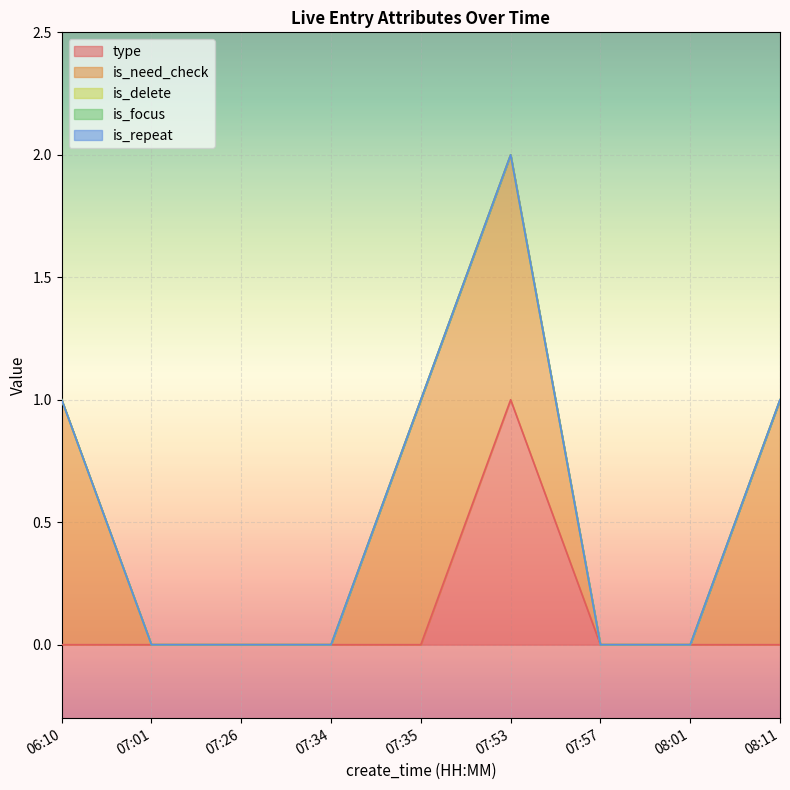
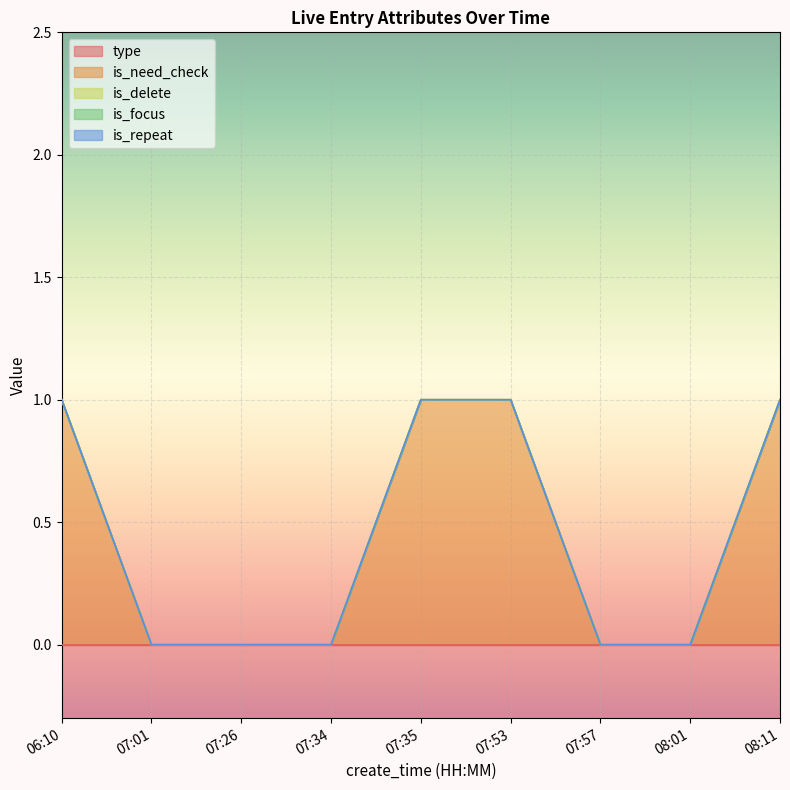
  {
    "type": {
      "06:10": 0,
      "07:35": 0,
-     "07:53": 1,
+     "07:53": 0,
      "08:11": 0
    },
    "is_repeat": {
      "06:10": 1,
      "07:35": 1,
      "07:53": 1,
      "08:11": 1
    }
  }
